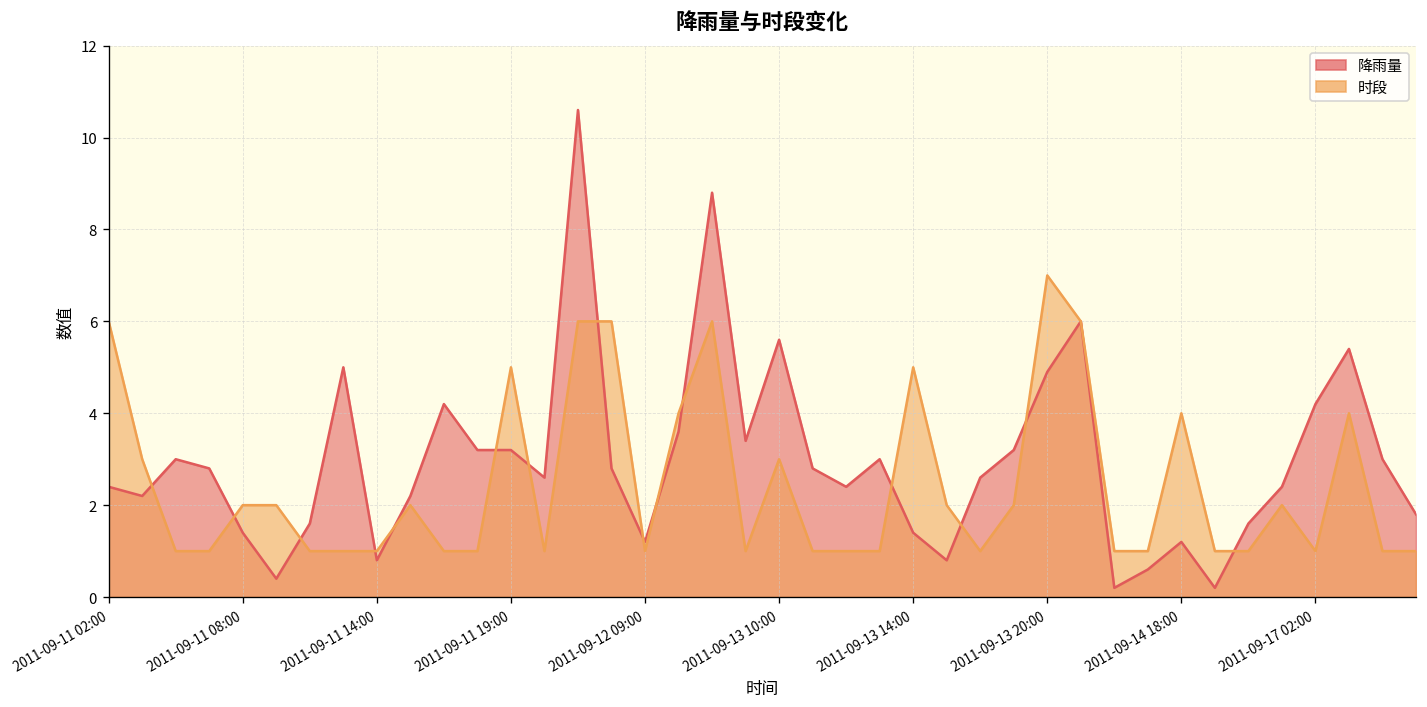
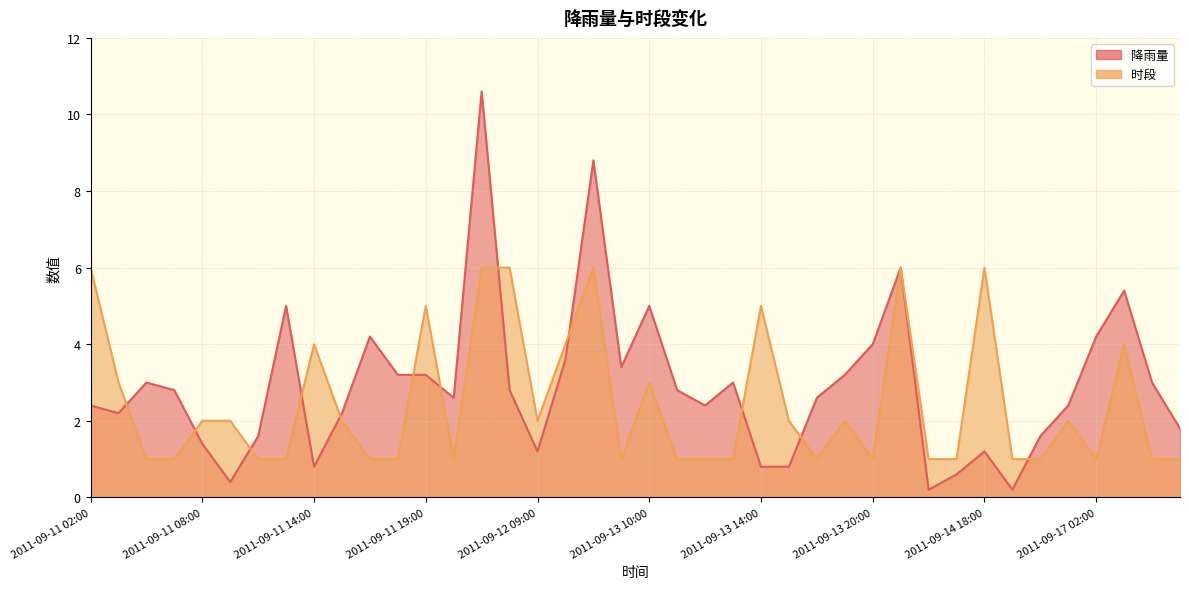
  {
    "降雨量": {
      "2011-09-11 02:00": 2.4,
      "2011-09-11 08:00": 1.4,
      "2011-09-11 14:00": 0.8,
      "2011-09-11 19:00": 3.2,
      "2011-09-12 09:00": 1.2,
-     "2011-09-13 10:00": 5.6,
-     "2011-09-13 14:00": 1.4,
-     "2011-09-13 20:00": 4.9,
+     "2011-09-13 10:00": 5.0,
+     "2011-09-13 14:00": 0.8,
+     "2011-09-13 20:00": 4.0,
      "2011-09-14 18:00": 1.2,
      "2011-09-17 02:00": 4.2
    },
    "时段": {
      "2011-09-11 02:00": 6,
      "2011-09-11 08:00": 2,
-     "2011-09-11 14:00": 1,
+     "2011-09-11 14:00": 4,
      "2011-09-11 19:00": 5,
-     "2011-09-12 09:00": 1,
+     "2011-09-12 09:00": 2,
      "2011-09-13 10:00": 3,
      "2011-09-13 14:00": 5,
-     "2011-09-13 20:00": 7,
-     "2011-09-14 18:00": 4,
+     "2011-09-13 20:00": 1,
+     "2011-09-14 18:00": 6,
      "2011-09-17 02:00": 1
    }
  }
